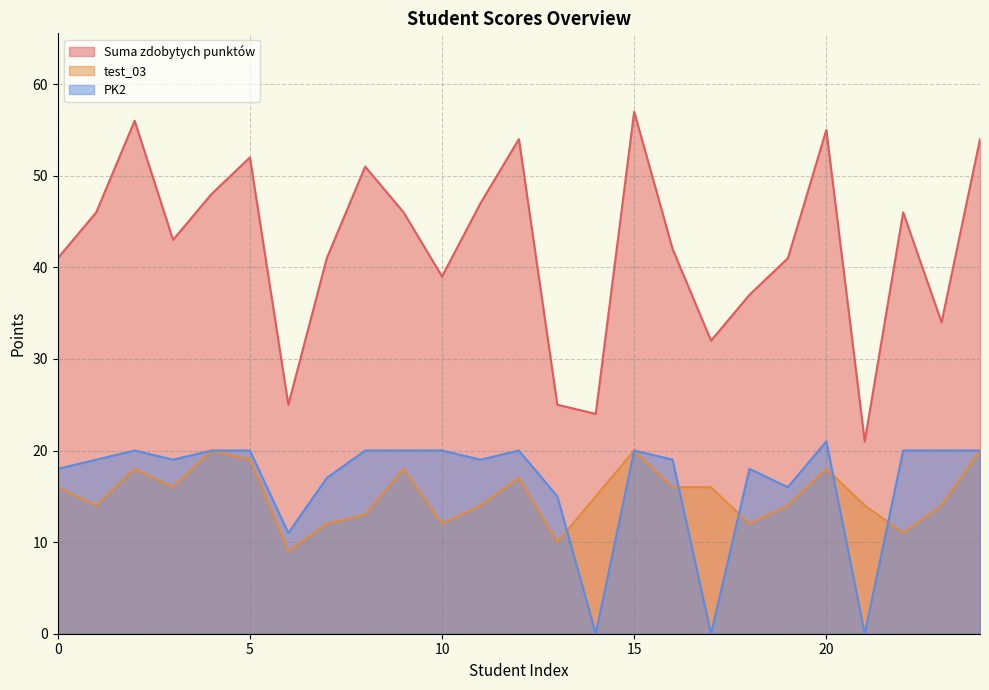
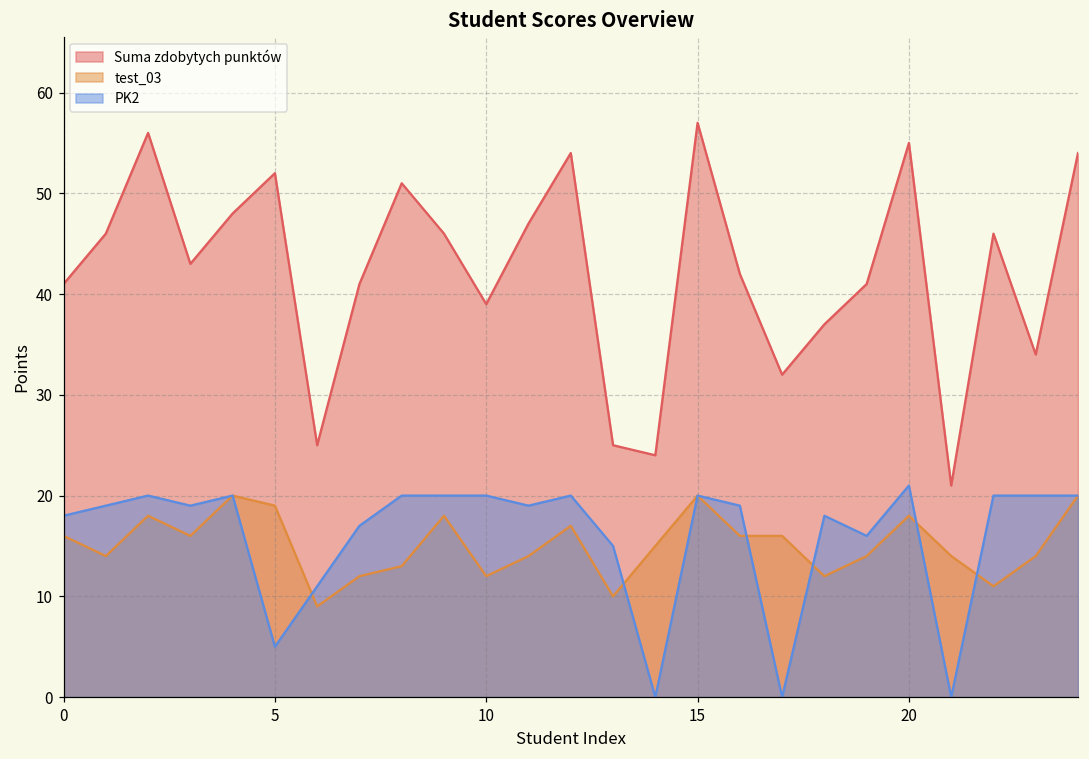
  {
    "PK2": {
      "0": 18,
-     "5": 20,
+     "5": 5,
      "10": 20,
      "20": 21
    }
  }
